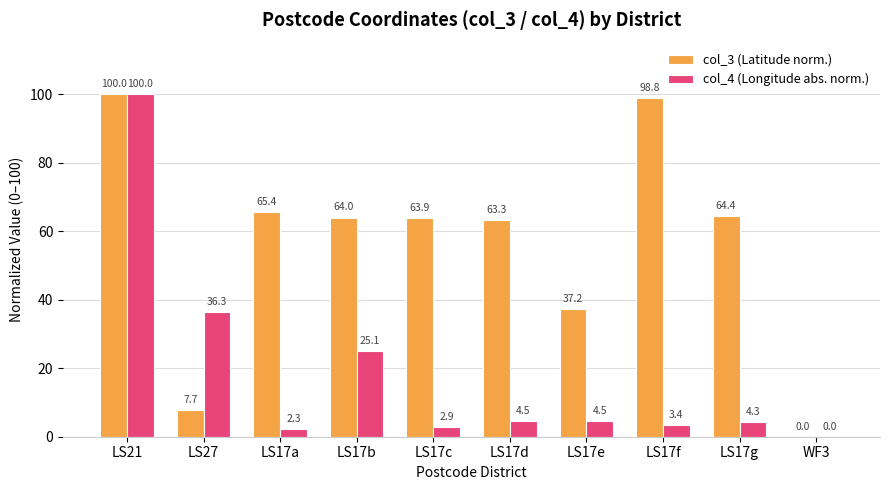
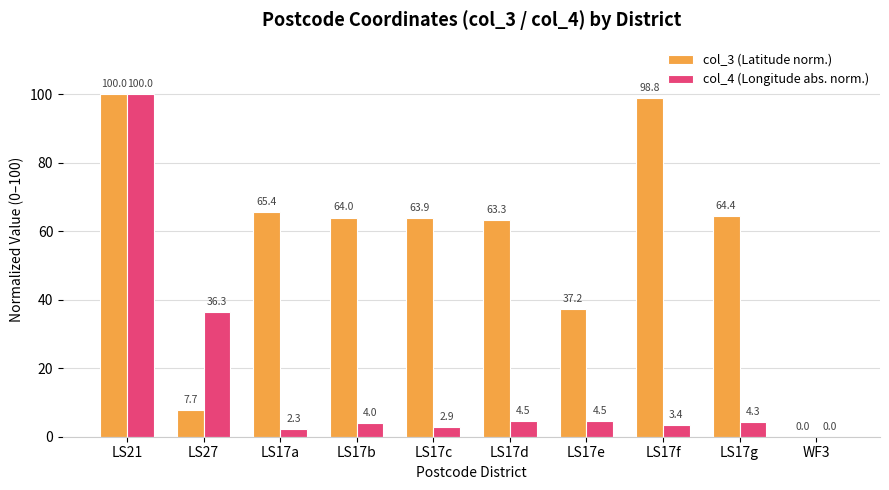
  {
    "col_3 (Latitude norm.)": {
      "LS21": 100.0,
      "LS27": 7.7,
      "LS17a": 65.4,
      "LS17b": 64.0,
      "LS17c": 63.9,
      "LS17d": 63.3,
      "LS17e": 37.2,
      "LS17f": 98.8,
      "LS17g": 64.4,
      "WF3": 0.0
    },
    "col_4 (Longitude abs. norm.)": {
      "LS21": 100.0,
      "LS27": 36.3,
      "LS17a": 2.3,
-     "LS17b": 25.1,
+     "LS17b": 4.0,
      "LS17c": 2.9,
      "LS17d": 4.5,
      "LS17e": 4.5,
      "LS17f": 3.4,
      "LS17g": 4.3,
      "WF3": 0.0
    }
  }
